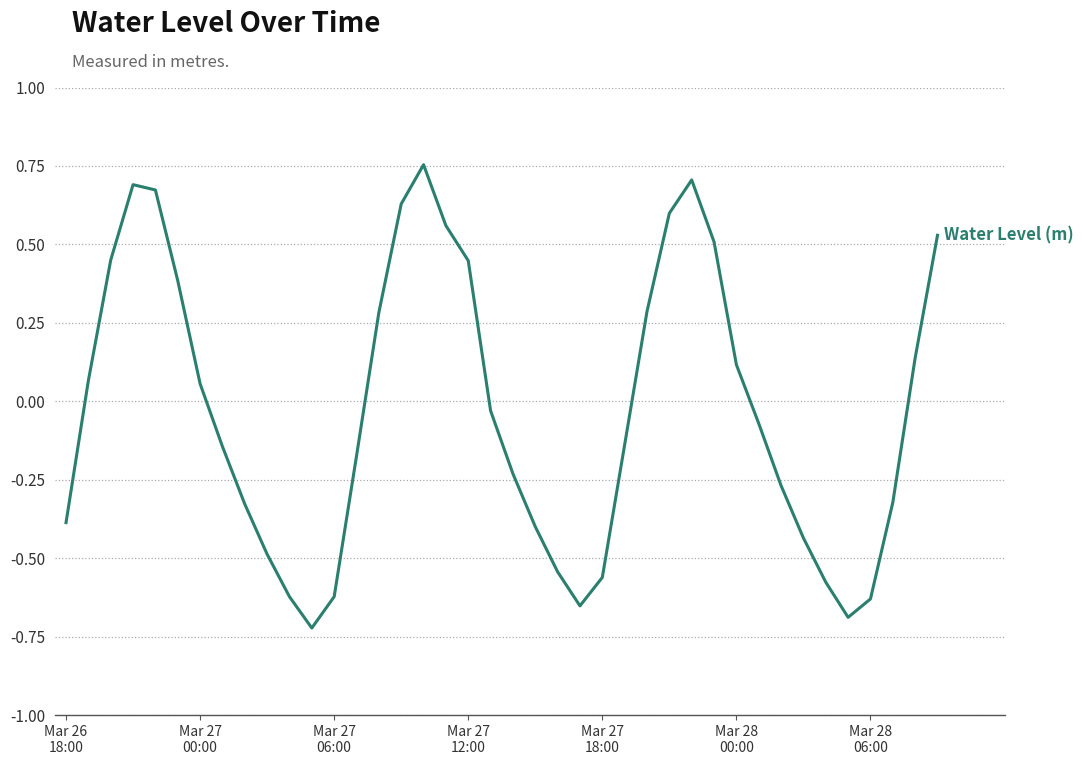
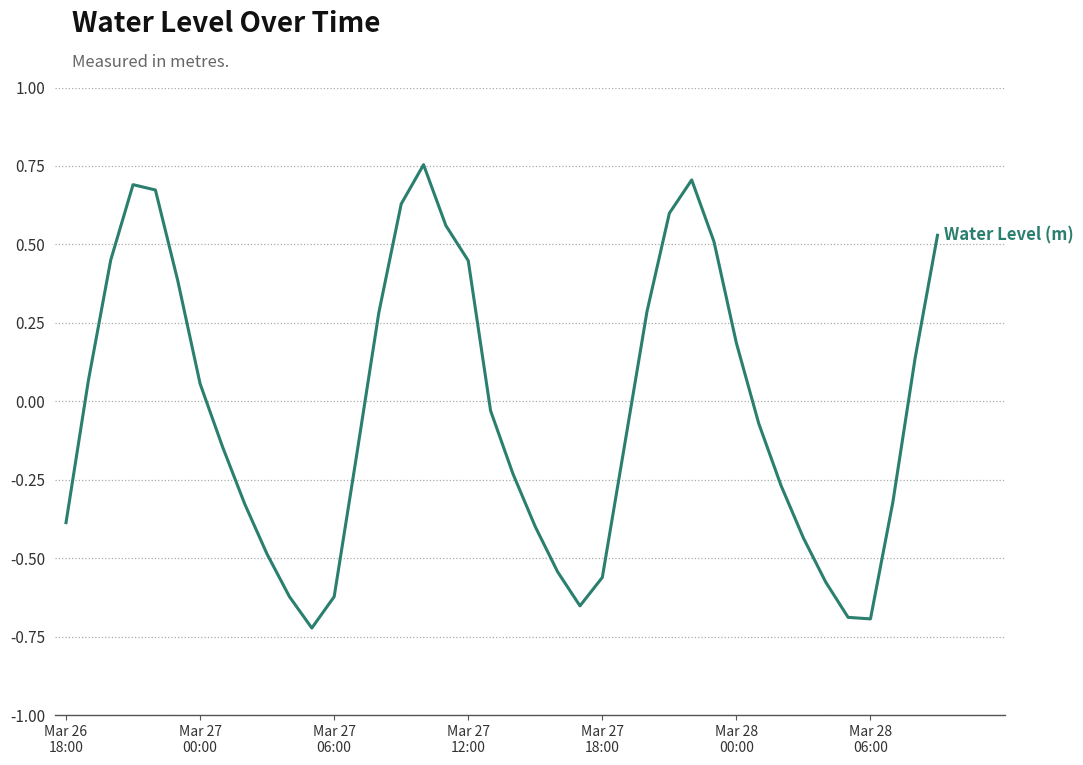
  {
    "Mar 26 18:00": -0.39,
    "Mar 27 00:00": 0.06,
    "Mar 27 06:00": -0.62,
    "Mar 27 12:00": 0.45,
    "Mar 27 18:00": -0.56,
-   "Mar 28 00:00": 0.12,
-   "Mar 28 06:00": -0.63
+   "Mar 28 00:00": 0.19,
+   "Mar 28 06:00": -0.69
  }
